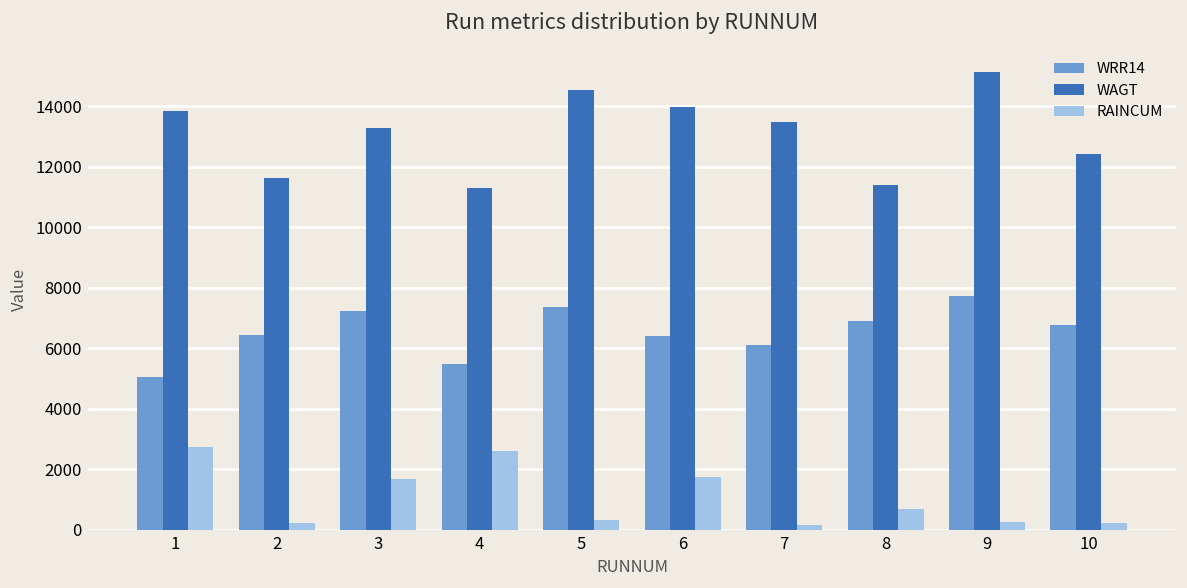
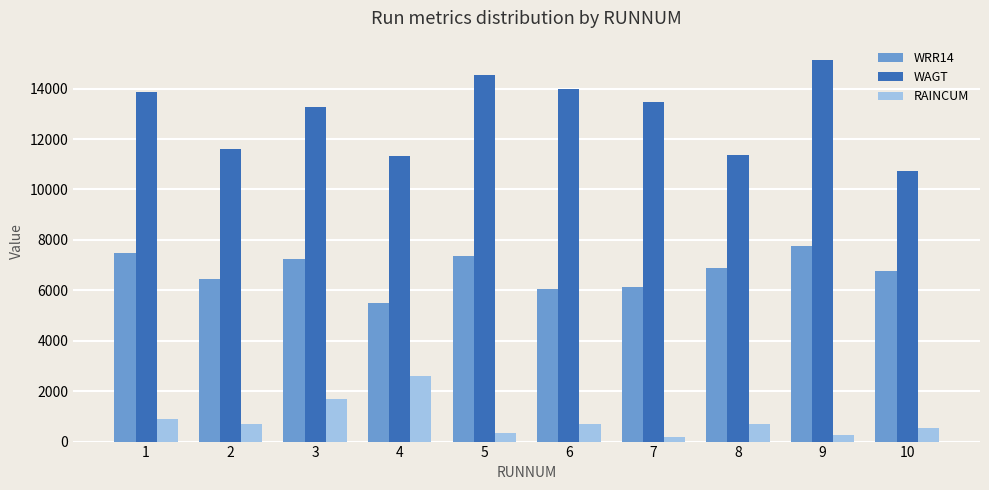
  {
    "WRR14": {
-     "1": 5100,
+     "1": 7500,
      "2": 6400,
      "3": 7200,
      "4": 5500,
      "5": 7400,
-     "6": 6400,
+     "6": 6000,
      "7": 6100,
      "8": 6900,
      "9": 7700,
      "10": 6800
    },
    "WAGT": {
      "1": 13900,
      "2": 11600,
      "3": 13300,
      "4": 11300,
      "5": 14500,
      "6": 14000,
      "7": 13500,
      "8": 11400,
      "9": 15100,
-     "10": 12400
+     "10": 10700
    },
    "RAINCUM": {
-     "1": 2700,
-     "2": 200,
+     "1": 900,
+     "2": 700,
      "3": 1700,
      "4": 2600,
      "5": 300,
-     "6": 1700,
+     "6": 700,
      "7": 200,
      "8": 700,
      "9": 300,
-     "10": 200
+     "10": 600
    }
  }
